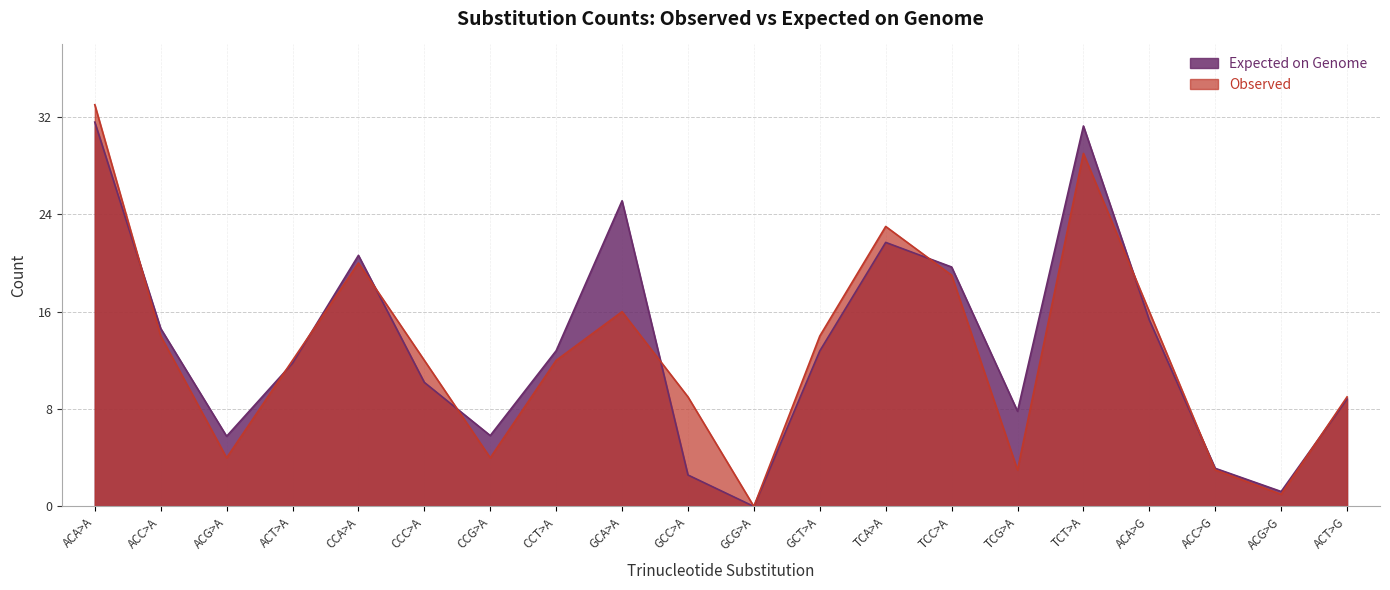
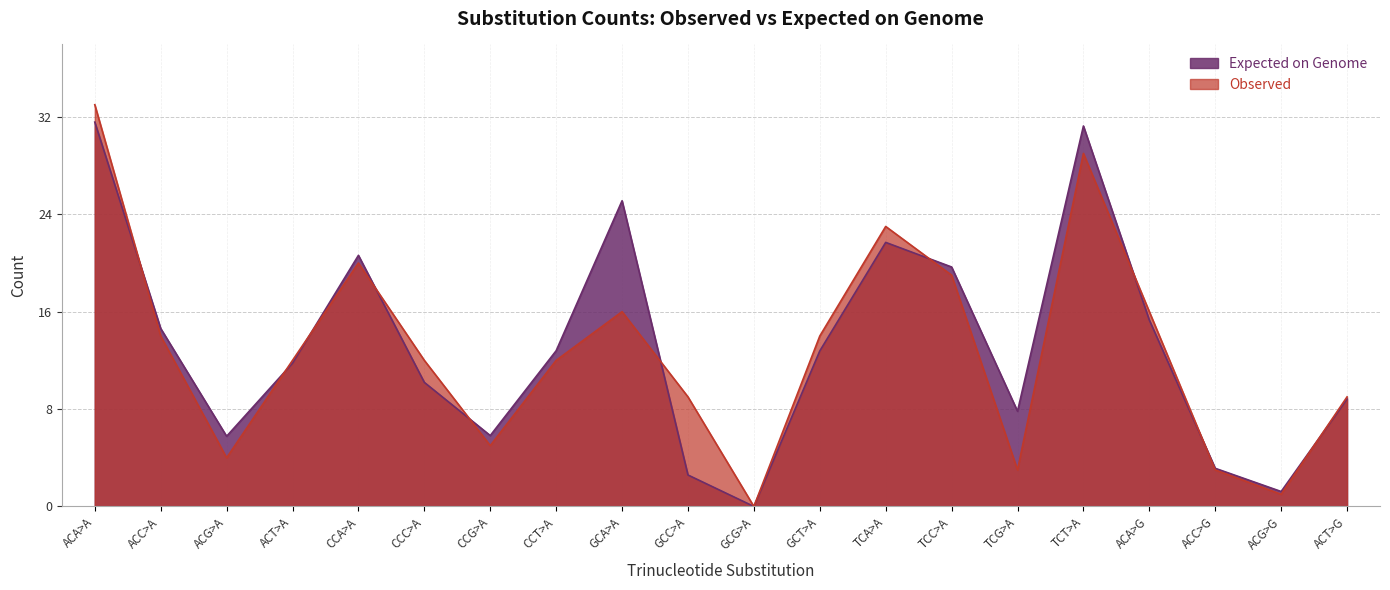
  {
    "Expected on Genome": {
      "ACA>A": 31.6,
      "ACC>A": 14.6,
      "ACG>A": 5.8,
      "ACT>A": 11.8,
      "CCA>A": 20.6,
      "CCC>A": 10,
      "CCG>A": 6,
      "CCT>A": 12.8,
      "GCA>A": 25,
      "GCC>A": 2.6,
      "GCT>A": 12.8,
      "TCA>A": 21.7,
      "TCC>A": 19.7,
      "TCG>A": 8,
      "TCT>A": 31.3,
      "ACA>G": 15.3,
      "ACG>G": 1.2
    },
    "Observed": {
      "ACA>A": 33,
      "ACC>A": 14,
      "ACG>A": 4,
      "ACT>A": 12,
      "CCA>A": 20,
      "CCC>A": 12,
-     "CCG>A": 4,
+     "CCG>A": 5,
      "CCT>A": 12,
      "GCA>A": 16,
      "GCC>A": 9,
      "GCT>A": 14,
      "TCA>A": 23,
      "TCC>A": 19,
      "TCG>A": 3,
      "TCT>A": 29,
      "ACA>G": 16,
      "ACG>G": 1
    }
  }
